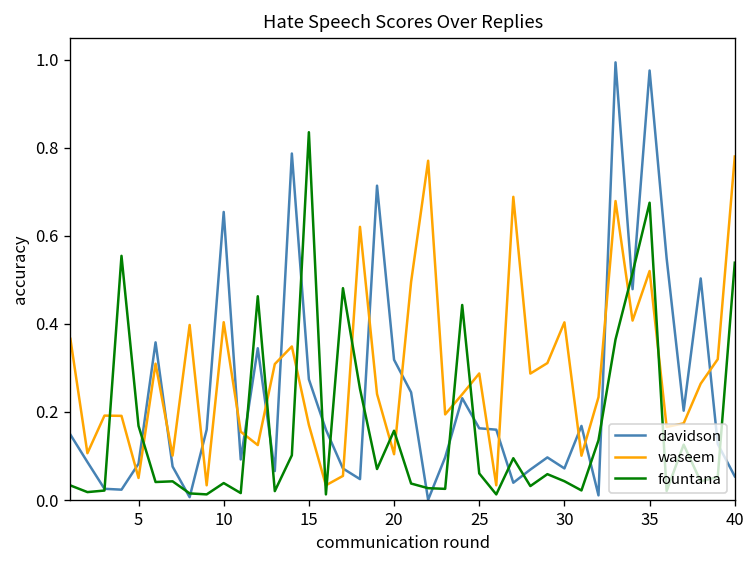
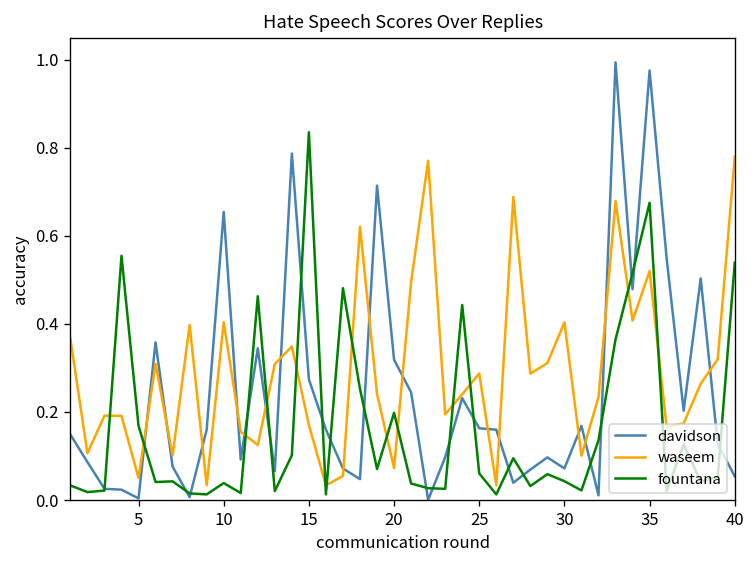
  {
    "davidson": {
-     "5": 0.08,
+     "5": 0.00,
      "10": 0.65,
      "15": 0.27,
      "20": 0.32,
      "25": 0.16,
      "30": 0.07,
      "35": 0.98,
      "40": 0.05
    },
    "waseem": {
      "5": 0.05,
      "10": 0.40,
      "15": 0.17,
-     "20": 0.10,
+     "20": 0.07,
      "25": 0.29,
      "30": 0.40,
      "35": 0.52,
      "40": 0.78
    },
    "fountana": {
      "5": 0.17,
      "10": 0.04,
      "15": 0.84,
-     "20": 0.16,
+     "20": 0.20,
      "25": 0.06,
      "30": 0.04,
      "35": 0.68,
      "40": 0.54
    }
  }
